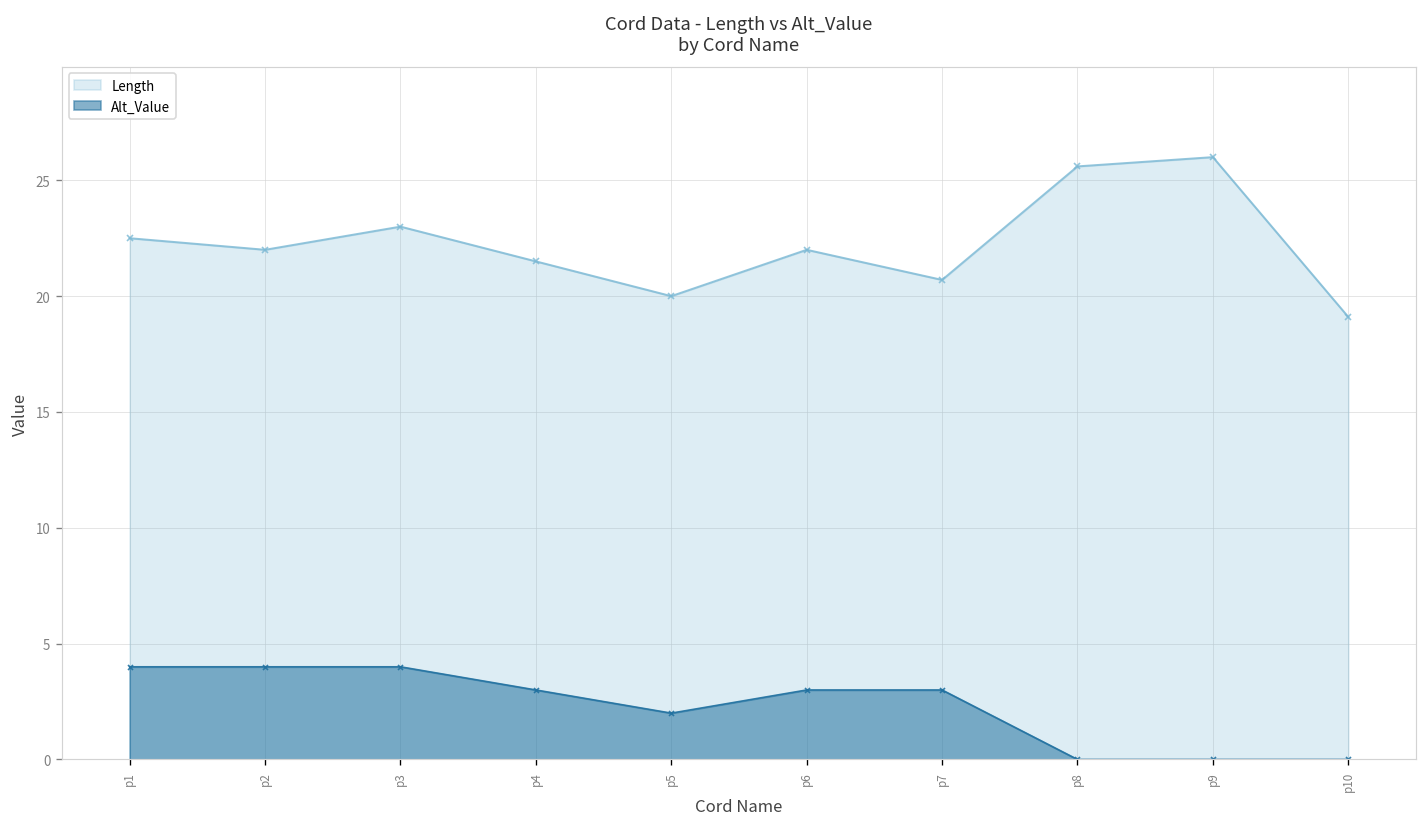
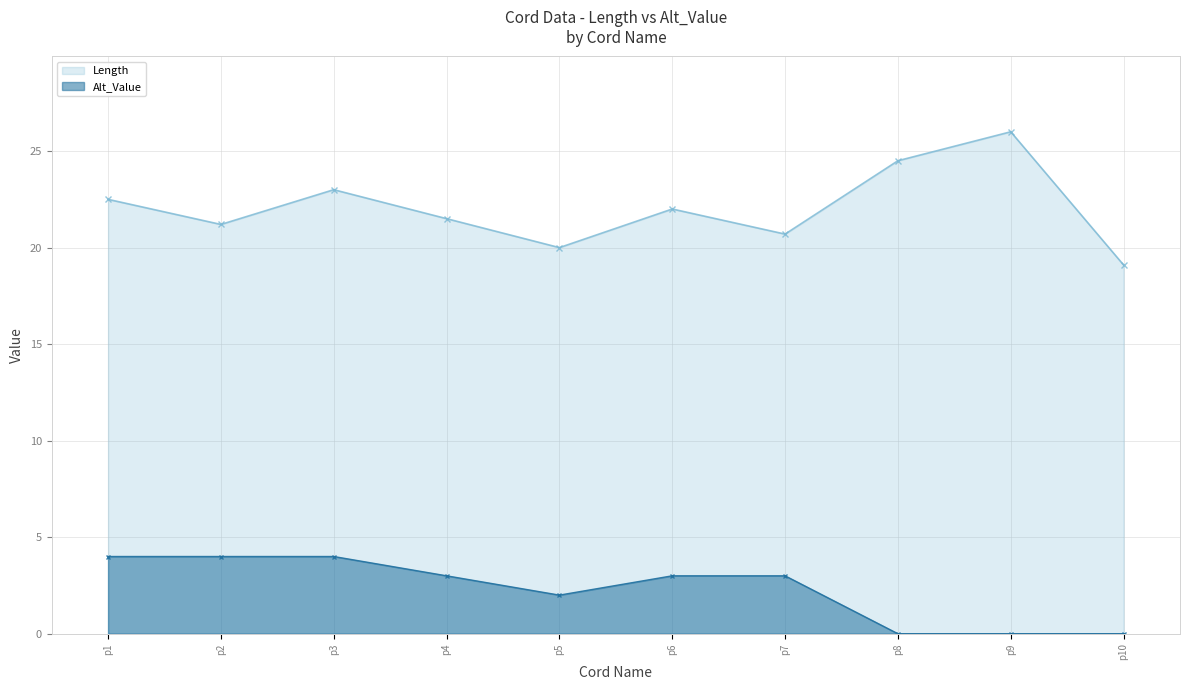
  {
    "Length": {
      "p1": 22.5,
-     "p2": 22.0,
+     "p2": 21.2,
      "p3": 23.0,
      "p4": 21.5,
      "p5": 20.0,
      "p6": 22.0,
      "p7": 20.7,
-     "p8": 25.6,
+     "p8": 24.5,
      "p9": 26.0,
      "p10": 19.1
    },
    "Alt_Value": {
      "p1": 4.0,
      "p2": 4.0,
      "p3": 4.0,
      "p4": 3.0,
      "p5": 2.0,
      "p6": 3.0,
      "p7": 3.0,
      "p8": 0.0,
      "p9": 0.0,
      "p10": 0.0
    }
  }
